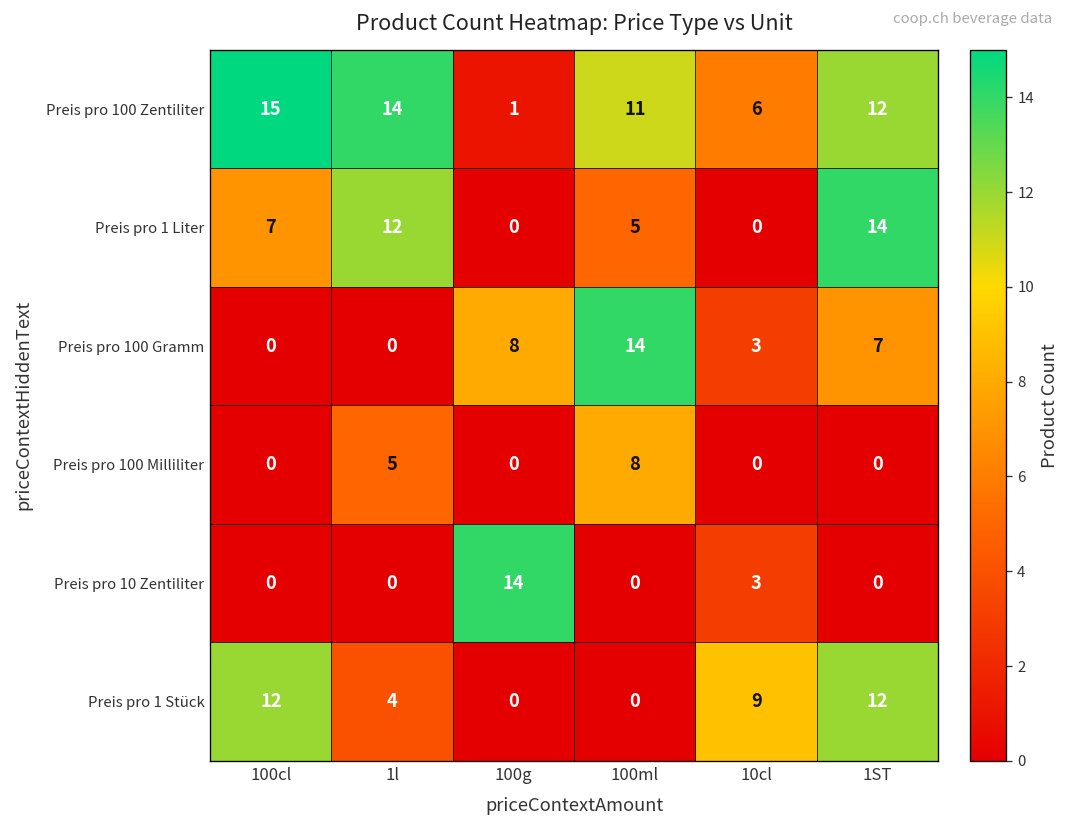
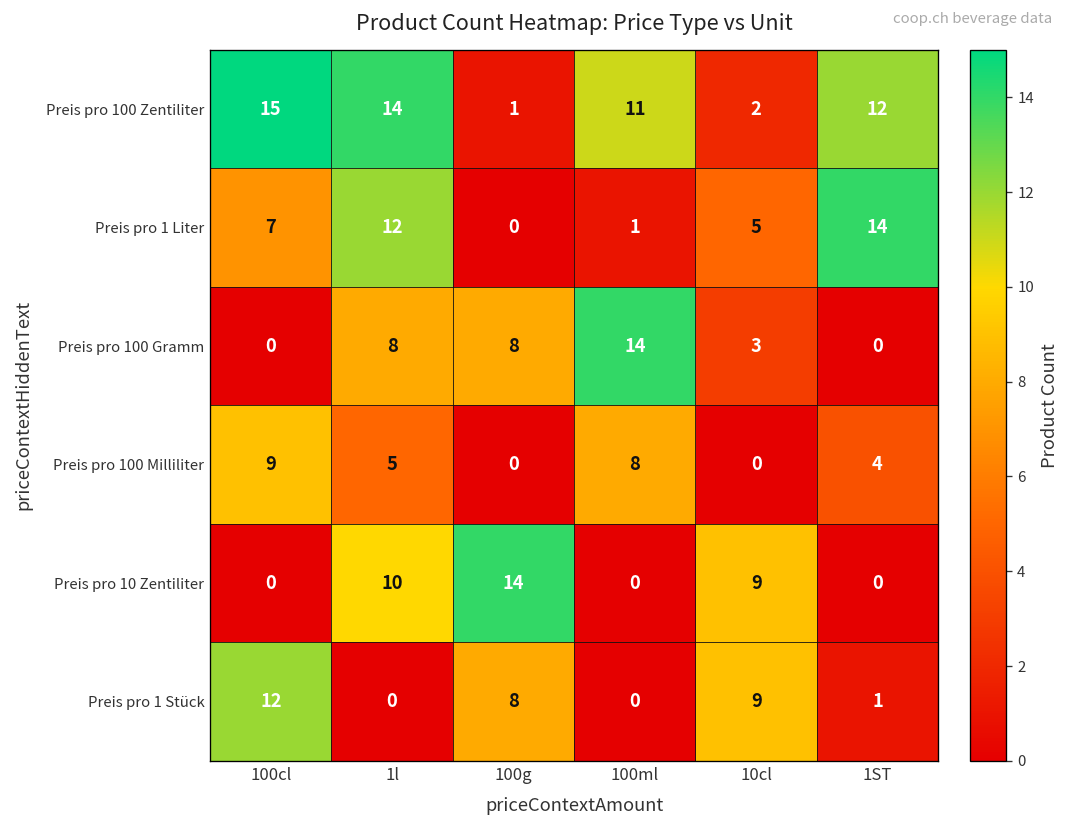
  {
    "Preis pro 100 Zentiliter": {
      "100cl": 15,
      "1l": 14,
      "100g": 1,
      "100ml": 11,
-     "10cl": 6,
+     "10cl": 2,
      "1ST": 12
    },
    "Preis pro 1 Liter": {
      "100cl": 7,
      "1l": 12,
      "100g": 0,
-     "100ml": 5,
-     "10cl": 0,
+     "100ml": 1,
+     "10cl": 5,
      "1ST": 14
    },
    "Preis pro 100 Gramm": {
      "100cl": 0,
-     "1l": 0,
+     "1l": 8,
      "100g": 8,
      "100ml": 14,
      "10cl": 3,
-     "1ST": 7
+     "1ST": 0
    },
    "Preis pro 100 Milliliter": {
-     "100cl": 0,
+     "100cl": 9,
      "1l": 5,
      "100g": 0,
      "100ml": 8,
      "10cl": 0,
-     "1ST": 0
+     "1ST": 4
    },
    "Preis pro 10 Zentiliter": {
      "100cl": 0,
-     "1l": 0,
+     "1l": 10,
      "100g": 14,
      "100ml": 0,
-     "10cl": 3,
+     "10cl": 9,
      "1ST": 0
    },
    "Preis pro 1 Stück": {
      "100cl": 12,
-     "1l": 4,
-     "100g": 0,
+     "1l": 0,
+     "100g": 8,
      "100ml": 0,
      "10cl": 9,
-     "1ST": 12
+     "1ST": 1
    }
  }
